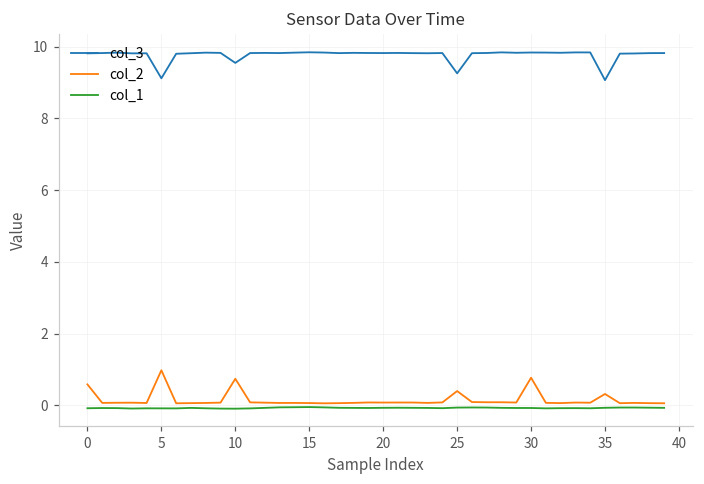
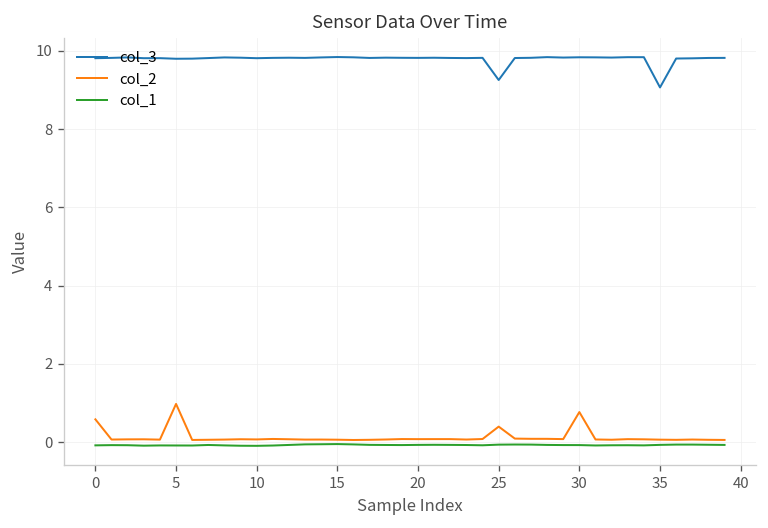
  {
    "col_3": {
      "0": 9.8,
-     "5": 9.1,
-     "10": 9.5,
+     "5": 9.8,
+     "10": 9.8,
      "15": 9.8,
      "20": 9.8,
      "25": 9.3,
      "30": 9.8,
      "35": 9.1
    },
    "col_2": {
      "0": 0.6,
      "5": 1.0,
-     "10": 0.7,
+     "10": 0.1,
      "15": 0.1,
      "20": 0.1,
      "25": 0.4,
      "30": 0.8,
-     "35": 0.3
+     "35": 0.1
    },
    "col_1": {
      "0": -0.1,
      "5": -0.1,
      "10": -0.1,
      "15": 0.0,
      "20": -0.1,
      "25": -0.1,
      "30": -0.1,
      "35": -0.1
    }
  }
